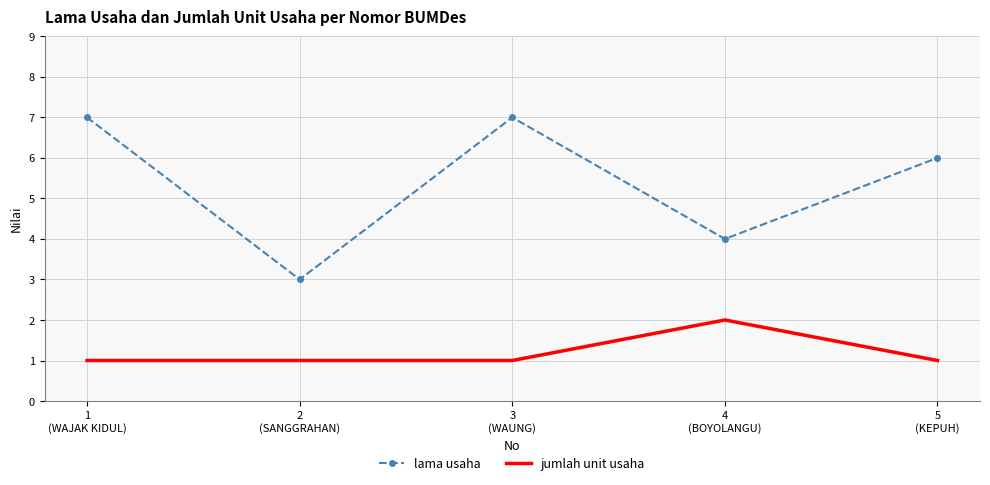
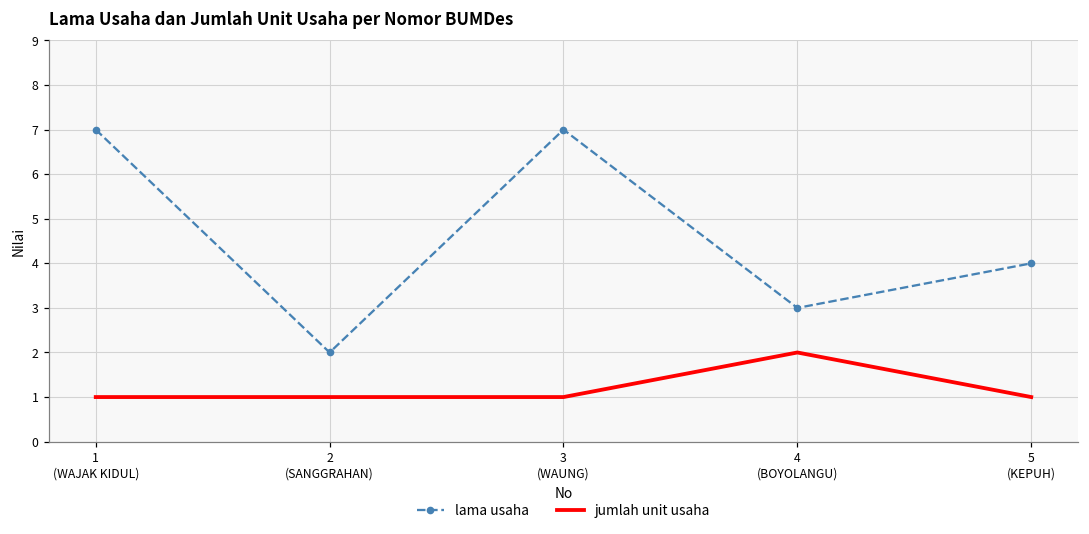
  {
    "lama usaha": {
      "1 (WAJAK KIDUL)": 7,
-     "2 (SANGGRAHAN)": 3,
+     "2 (SANGGRAHAN)": 2,
      "3 (WAUNG)": 7,
-     "4 (BOYOLANGU)": 4,
-     "5 (KEPUH)": 6
+     "4 (BOYOLANGU)": 3,
+     "5 (KEPUH)": 4
    },
    "jumlah unit usaha": {
      "1 (WAJAK KIDUL)": 1,
      "2 (SANGGRAHAN)": 1,
      "3 (WAUNG)": 1,
      "4 (BOYOLANGU)": 2,
      "5 (KEPUH)": 1
    }
  }
